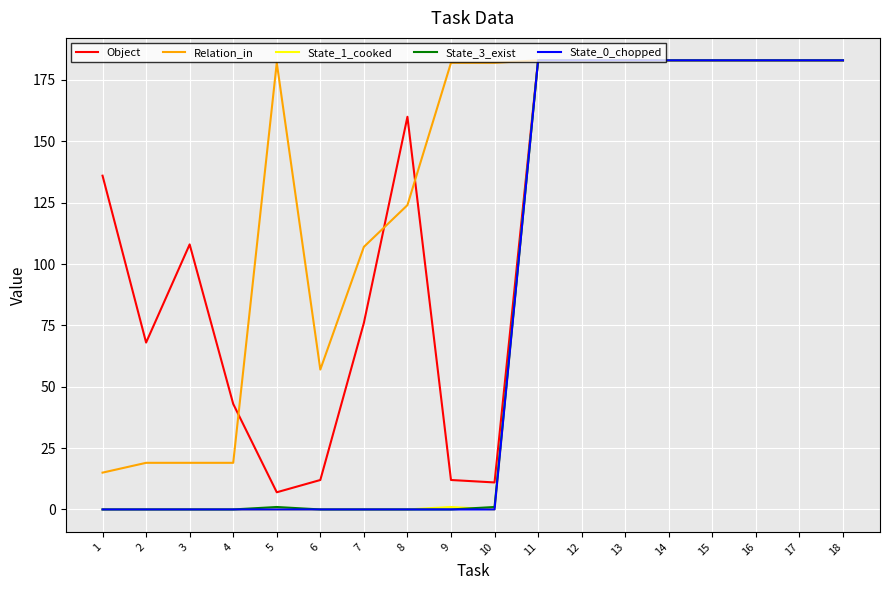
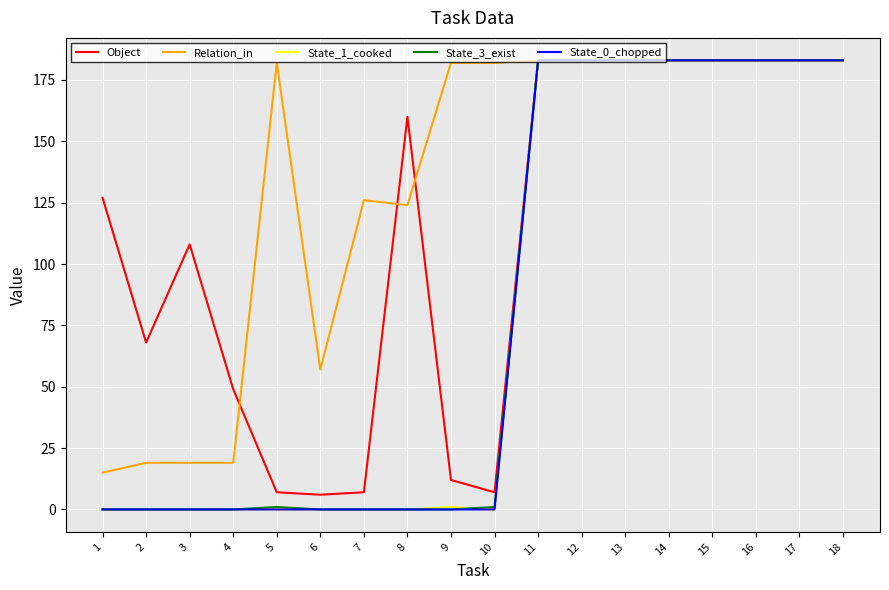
  {
    "Object": {
-     "1": 136,
+     "1": 127,
      "2": 68,
      "3": 108,
-     "4": 43,
+     "4": 49,
      "5": 7,
-     "6": 12,
-     "7": 76,
+     "6": 6,
+     "7": 7,
      "8": 160,
      "9": 12,
-     "10": 11
+     "10": 7
    },
    "Relation_in": {
      "1": 15,
      "2": 19,
      "3": 19,
      "4": 19,
      "5": 182,
      "6": 57,
-     "7": 107,
+     "7": 126,
      "8": 124,
      "9": 182,
      "10": 182
    }
  }
